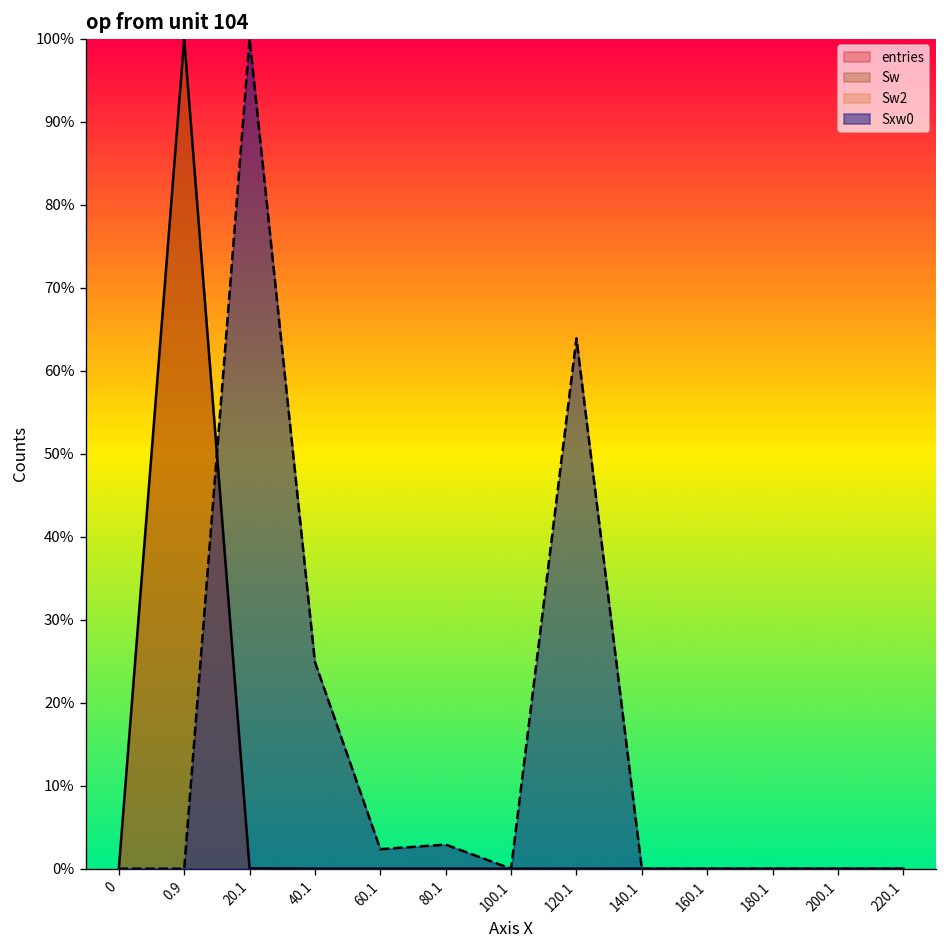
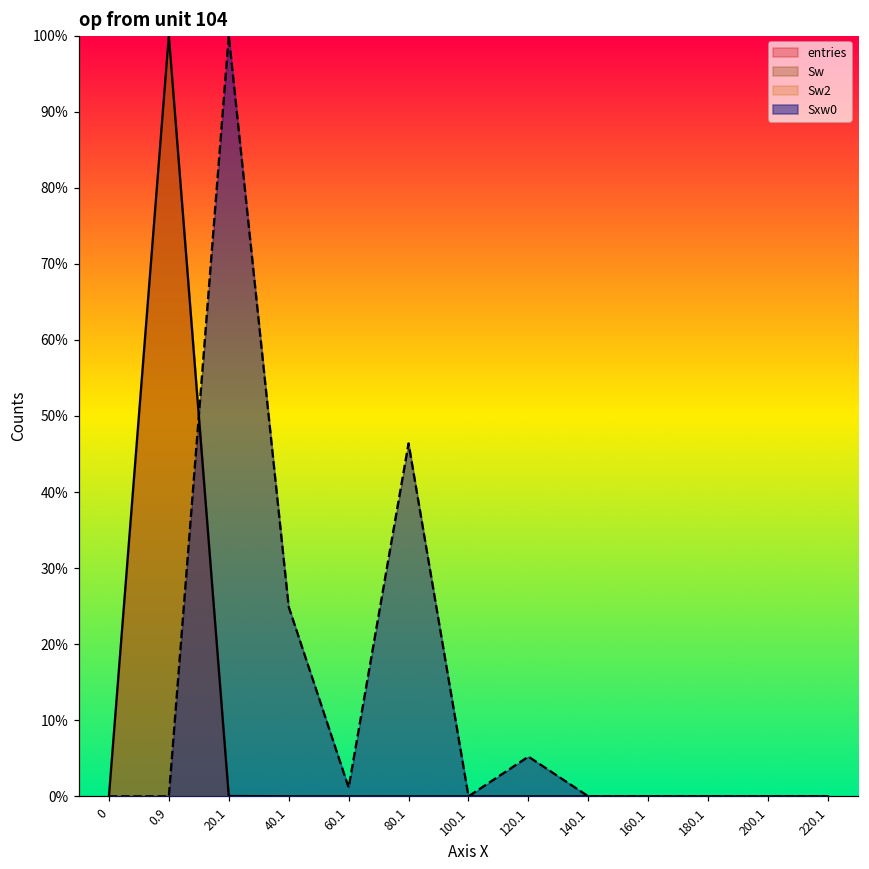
  {
    "Sw2": {
      "0.9": "100%",
      "20.1": "0%",
      "40.1": "0%",
      "60.1": "0%",
      "80.1": "0%",
      "120.1": "0%"
    },
    "Sxw0": {
      "0.9": "0%",
      "20.1": "100%",
      "40.1": "25%",
-     "60.1": "2%",
-     "80.1": "3%",
-     "120.1": "64%"
+     "60.1": "1%",
+     "80.1": "46%",
+     "120.1": "5%"
    }
  }
